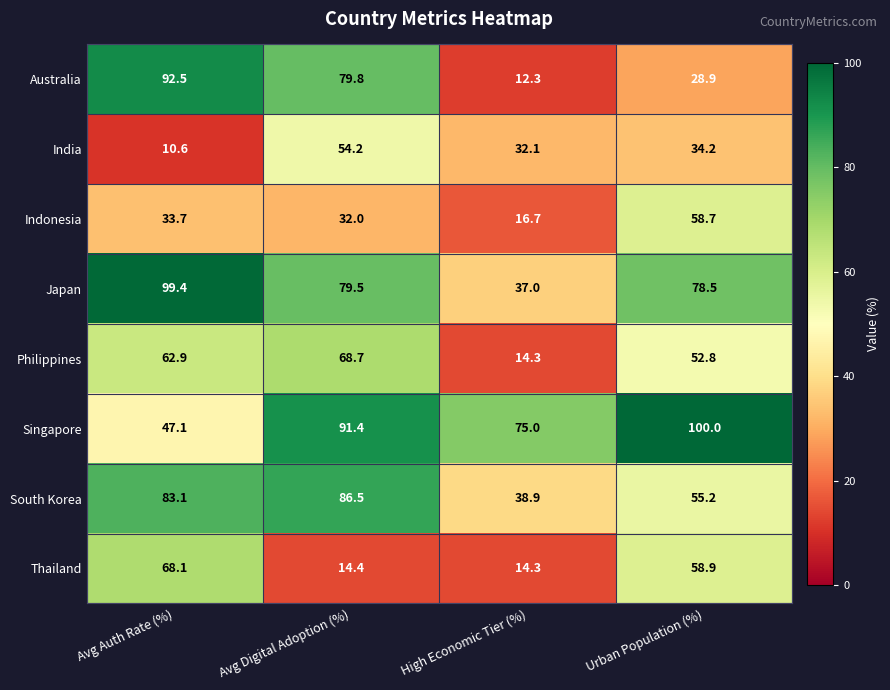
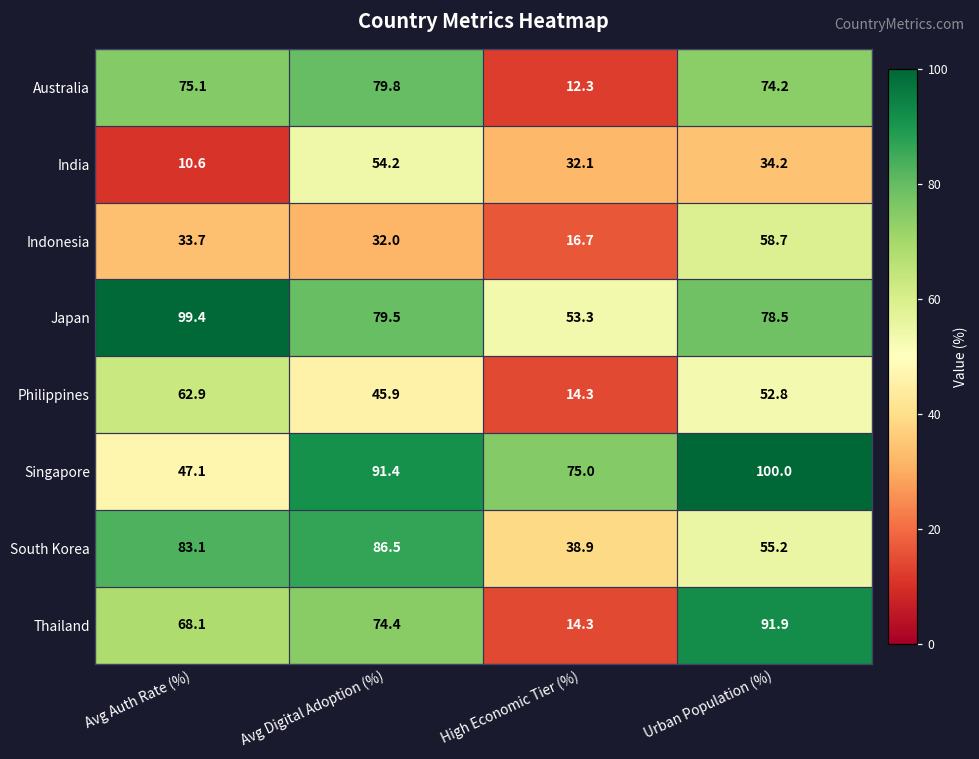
  {
    "Australia": {
-     "Avg Auth Rate (%)": 92.5,
+     "Avg Auth Rate (%)": 75.1,
      "Avg Digital Adoption (%)": 79.8,
      "High Economic Tier (%)": 12.3,
-     "Urban Population (%)": 28.9
+     "Urban Population (%)": 74.2
    },
    "India": {
      "Avg Auth Rate (%)": 10.6,
      "Avg Digital Adoption (%)": 54.2,
      "High Economic Tier (%)": 32.1,
      "Urban Population (%)": 34.2
    },
    "Indonesia": {
      "Avg Auth Rate (%)": 33.7,
      "Avg Digital Adoption (%)": 32.0,
      "High Economic Tier (%)": 16.7,
      "Urban Population (%)": 58.7
    },
    "Japan": {
      "Avg Auth Rate (%)": 99.4,
      "Avg Digital Adoption (%)": 79.5,
-     "High Economic Tier (%)": 37.0,
+     "High Economic Tier (%)": 53.3,
      "Urban Population (%)": 78.5
    },
    "Philippines": {
      "Avg Auth Rate (%)": 62.9,
-     "Avg Digital Adoption (%)": 68.7,
+     "Avg Digital Adoption (%)": 45.9,
      "High Economic Tier (%)": 14.3,
      "Urban Population (%)": 52.8
    },
    "Singapore": {
      "Avg Auth Rate (%)": 47.1,
      "Avg Digital Adoption (%)": 91.4,
      "High Economic Tier (%)": 75.0,
      "Urban Population (%)": 100.0
    },
    "South Korea": {
      "Avg Auth Rate (%)": 83.1,
      "Avg Digital Adoption (%)": 86.5,
      "High Economic Tier (%)": 38.9,
      "Urban Population (%)": 55.2
    },
    "Thailand": {
      "Avg Auth Rate (%)": 68.1,
-     "Avg Digital Adoption (%)": 14.4,
+     "Avg Digital Adoption (%)": 74.4,
      "High Economic Tier (%)": 14.3,
-     "Urban Population (%)": 58.9
+     "Urban Population (%)": 91.9
    }
  }
